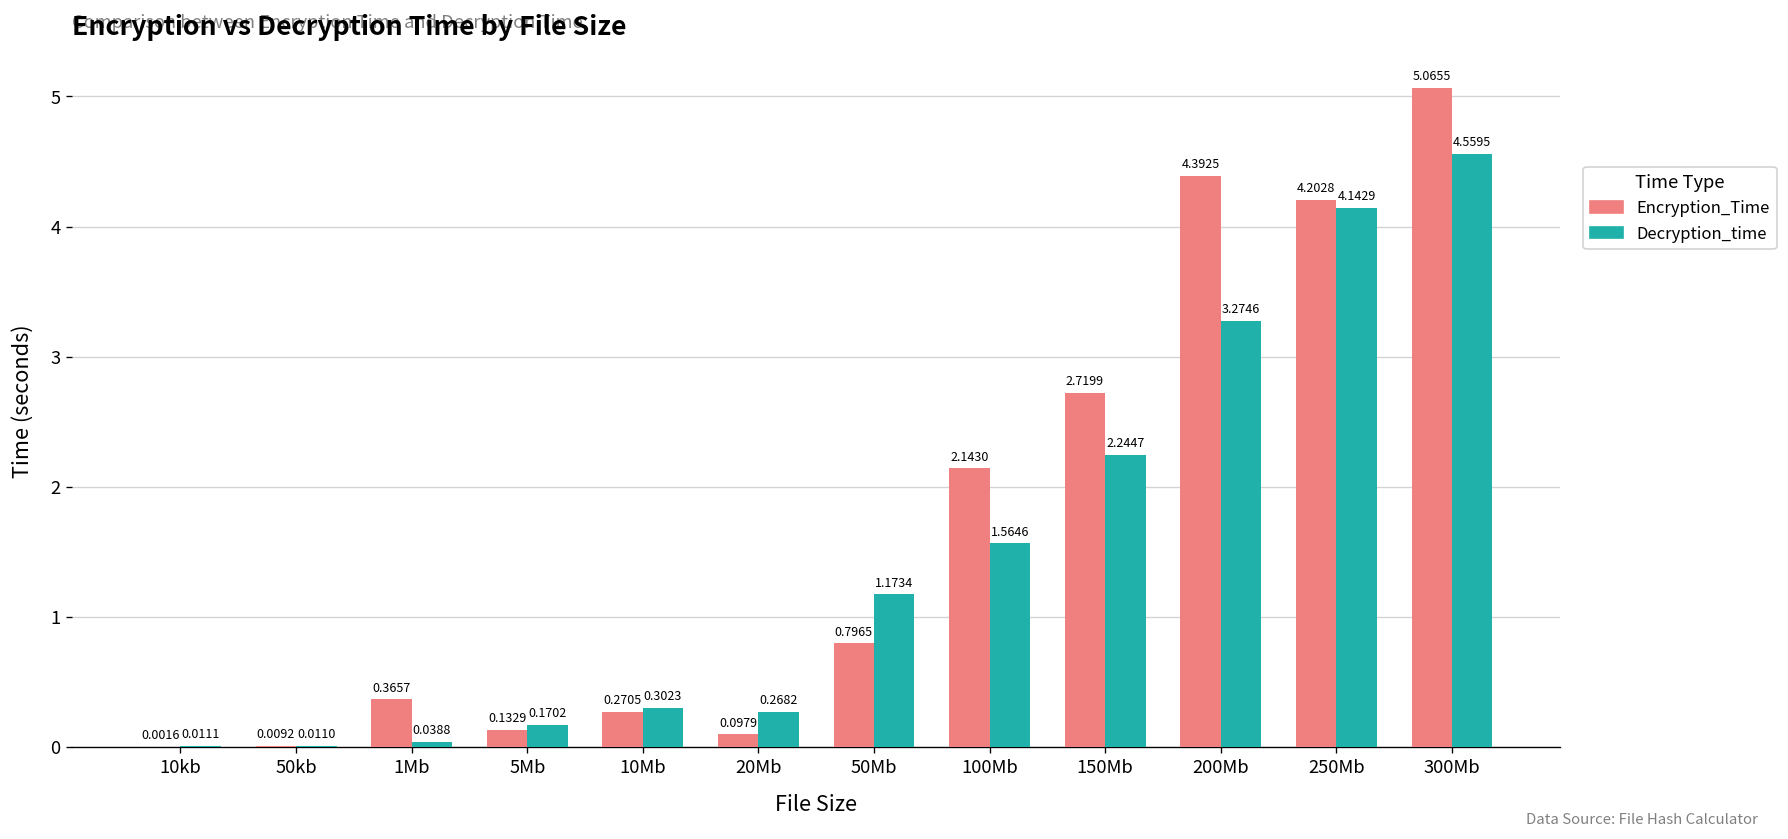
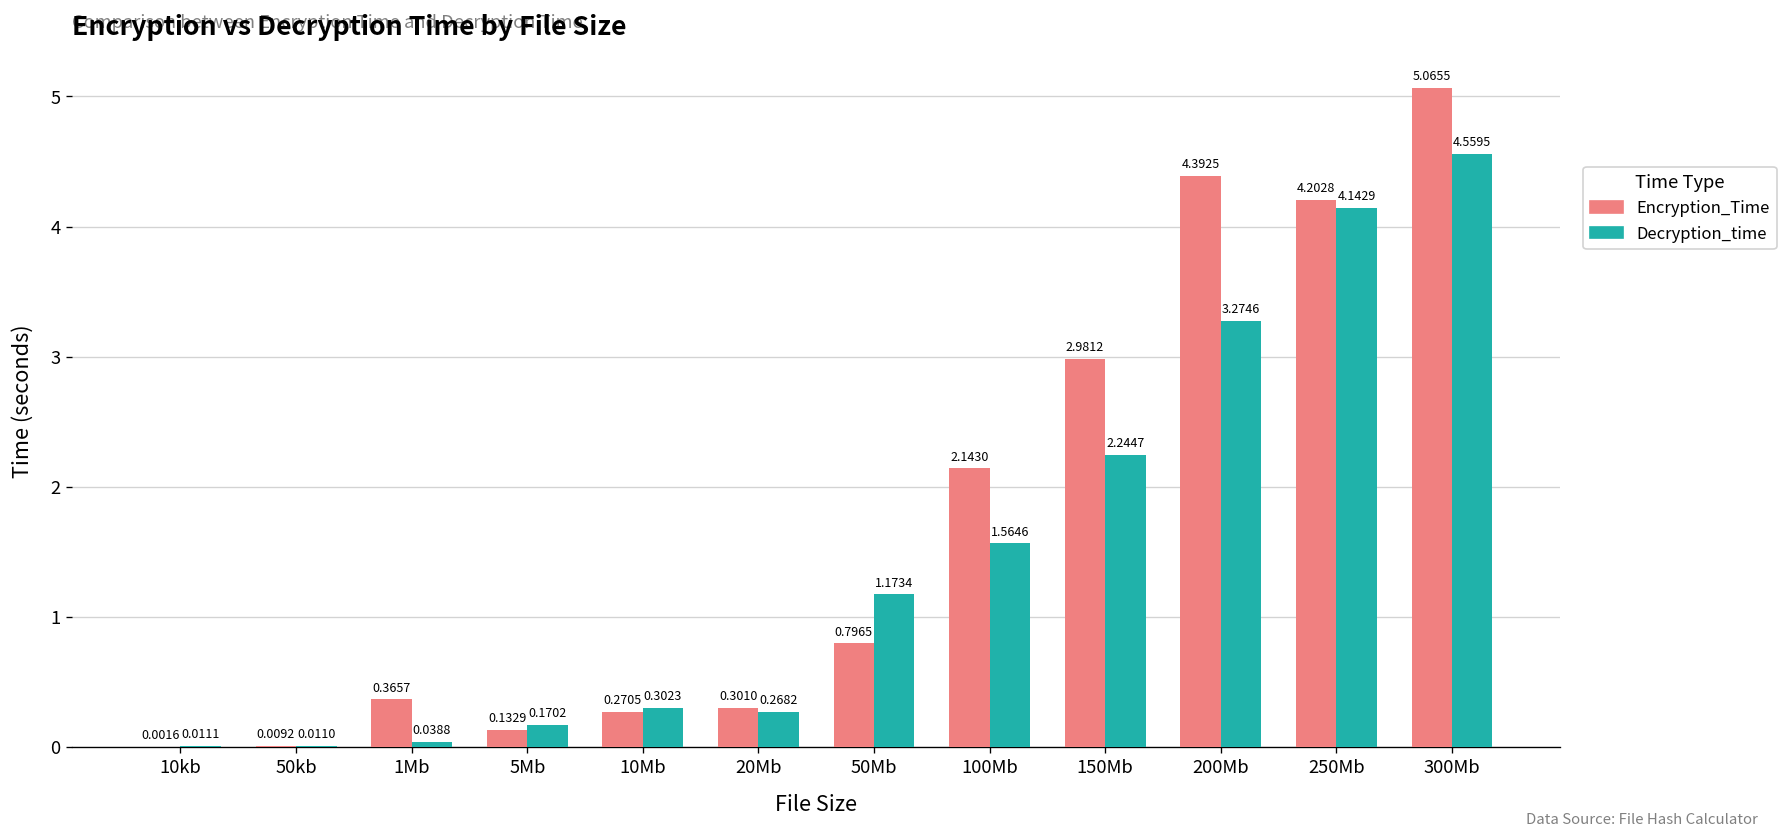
  {
    "Encryption_Time": {
      "10kb": 0.0016,
      "50kb": 0.0092,
      "1Mb": 0.3657,
      "5Mb": 0.1329,
      "10Mb": 0.2705,
-     "20Mb": 0.0979,
+     "20Mb": 0.3010,
      "50Mb": 0.7965,
      "100Mb": 2.1430,
-     "150Mb": 2.7199,
+     "150Mb": 2.9812,
      "200Mb": 4.3925,
      "250Mb": 4.2028,
      "300Mb": 5.0655
    },
    "Decryption_time": {
      "10kb": 0.0111,
      "50kb": 0.0110,
      "1Mb": 0.0388,
      "5Mb": 0.1702,
      "10Mb": 0.3023,
      "20Mb": 0.2682,
      "50Mb": 1.1734,
      "100Mb": 1.5646,
      "150Mb": 2.2447,
      "200Mb": 3.2746,
      "250Mb": 4.1429,
      "300Mb": 4.5595
    }
  }
